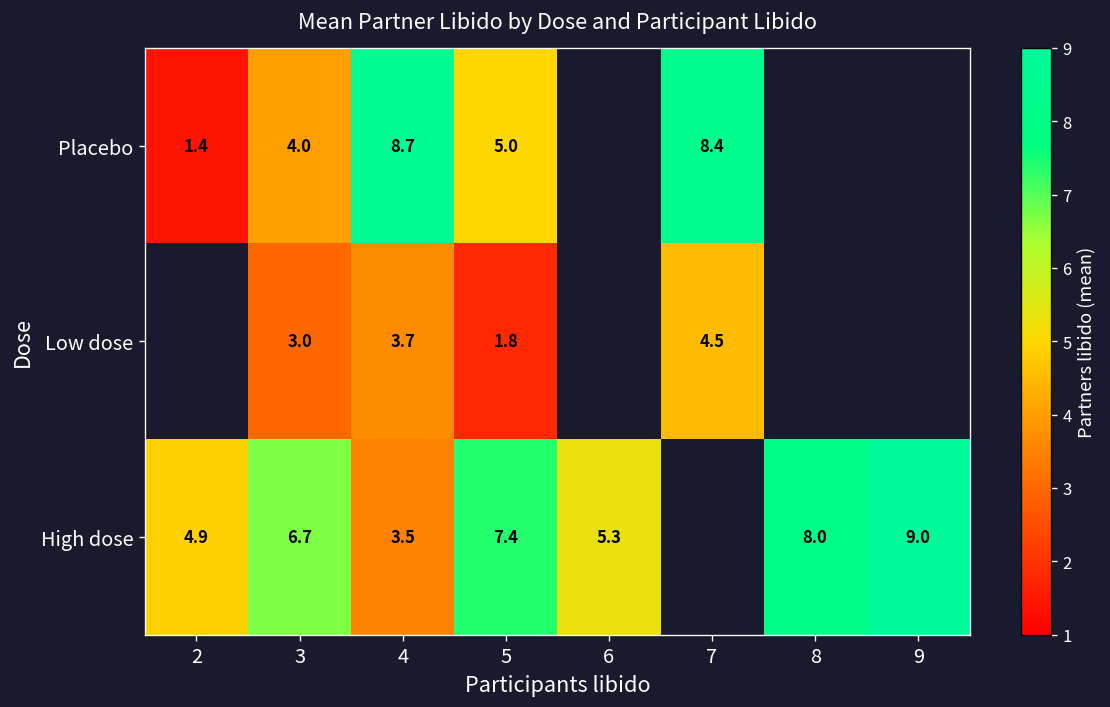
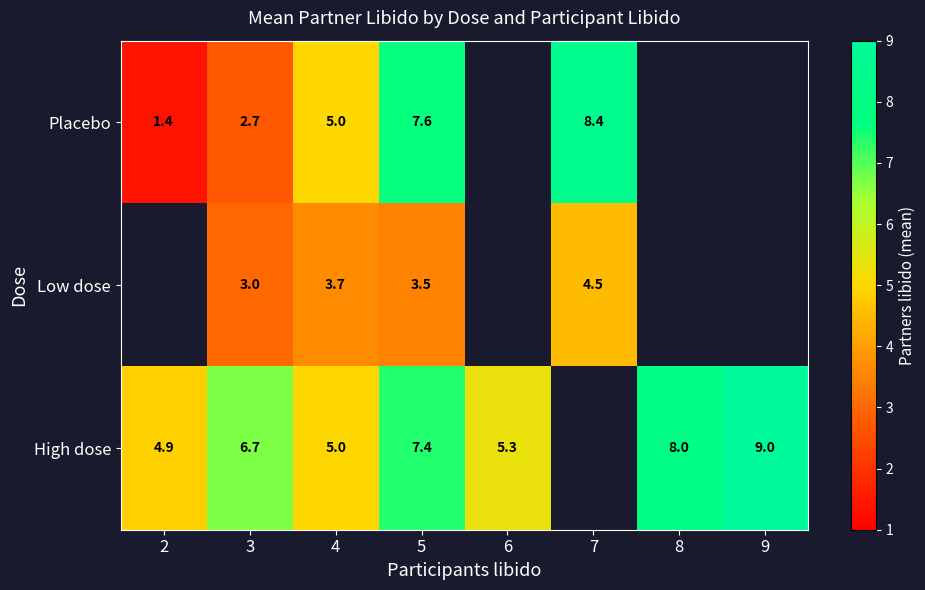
  {
    "Placebo": {
      "2": 1.4,
-     "3": 4.0,
-     "4": 8.7,
-     "5": 5.0,
+     "3": 2.7,
+     "4": 5.0,
+     "5": 7.6,
      "7": 8.4
    },
    "Low dose": {
      "3": 3.0,
      "4": 3.7,
-     "5": 1.8,
+     "5": 3.5,
      "7": 4.5
    },
    "High dose": {
      "2": 4.9,
      "3": 6.7,
-     "4": 3.5,
+     "4": 5.0,
      "5": 7.4,
      "6": 5.3,
      "8": 8.0,
      "9": 9.0
    }
  }
